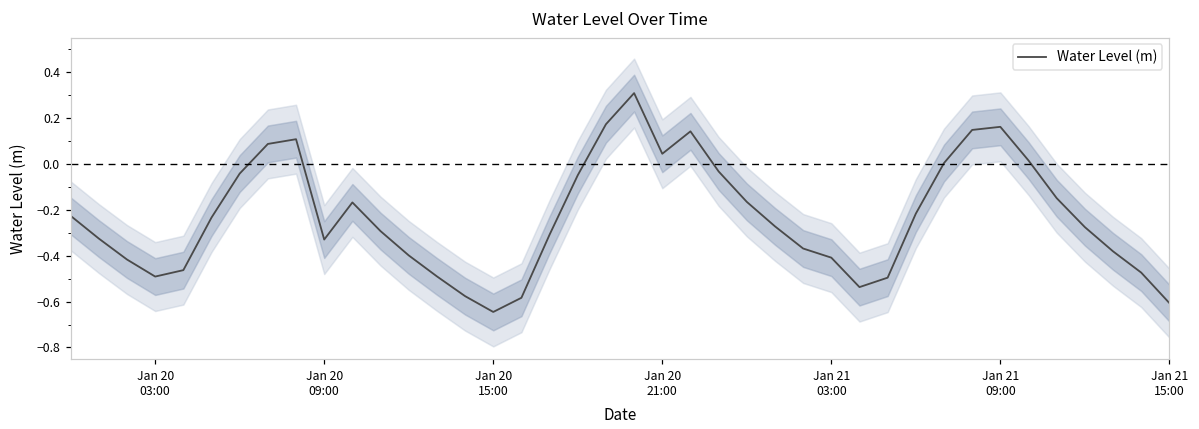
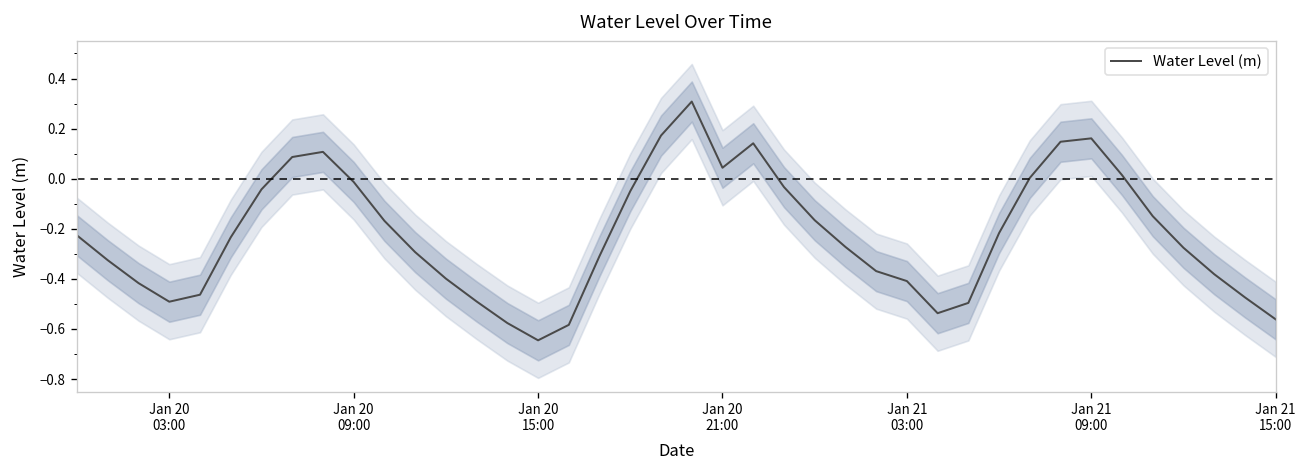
  {
    "Water Level (m)": {
      "Jan 20 03:00": -0.49,
-     "Jan 20 09:00": -0.33,
+     "Jan 20 09:00": -0.01,
      "Jan 20 15:00": -0.65,
      "Jan 20 21:00": 0.04,
      "Jan 21 03:00": -0.41,
      "Jan 21 09:00": 0.16,
-     "Jan 21 15:00": -0.61
+     "Jan 21 15:00": -0.56
    }
  }
